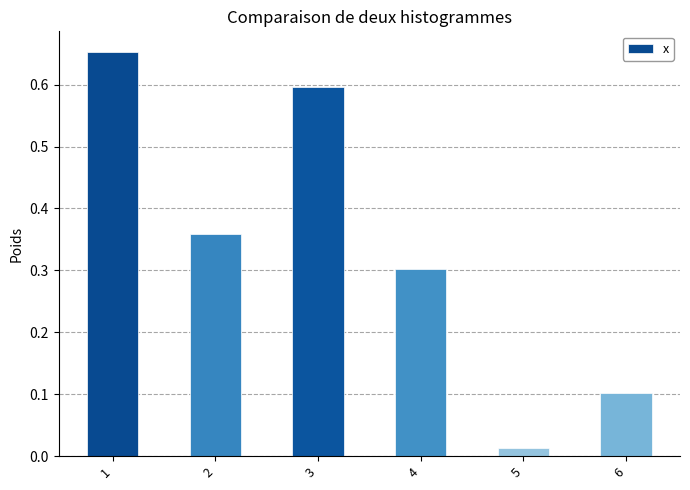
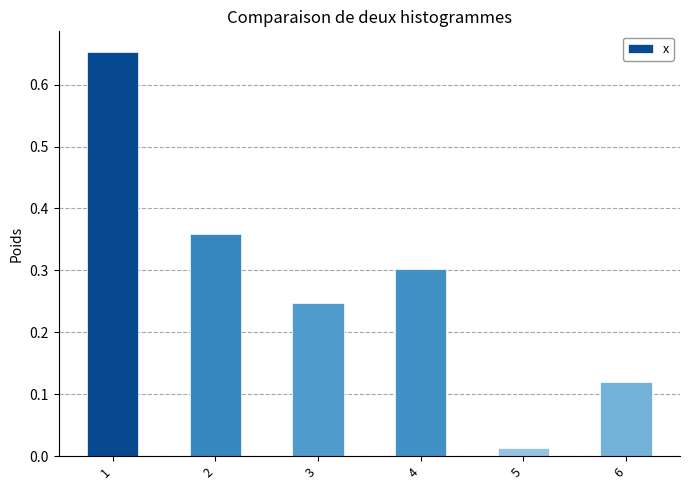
  {
    "1": 0.65,
    "2": 0.36,
-   "3": 0.60,
+   "3": 0.25,
    "4": 0.30,
    "5": 0.01,
-   "6": 0.10
+   "6": 0.12
  }
